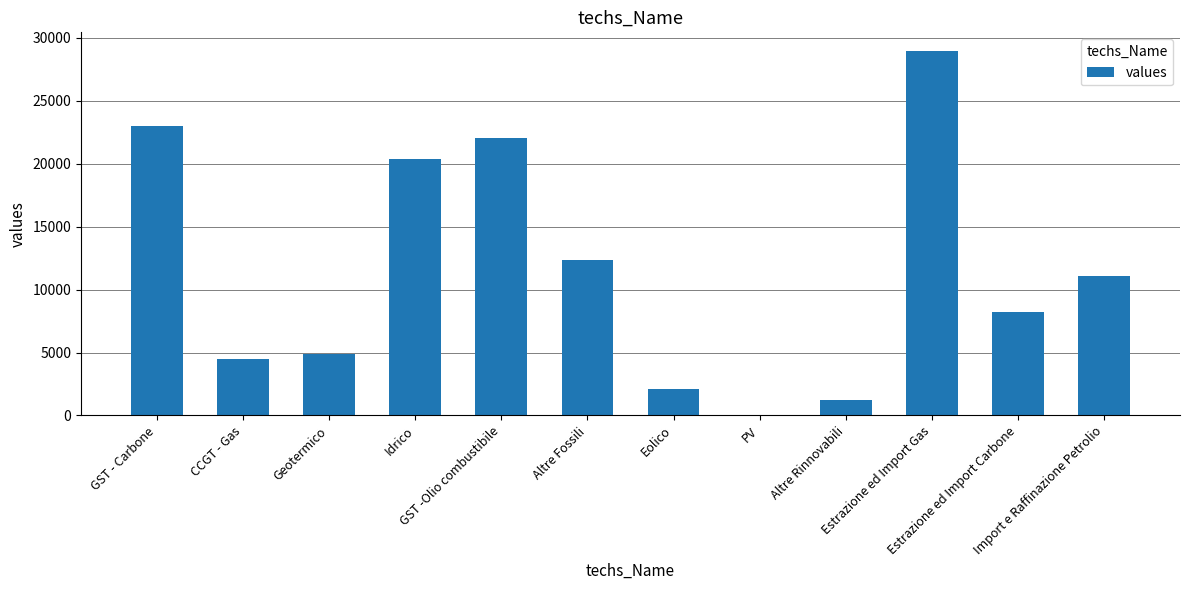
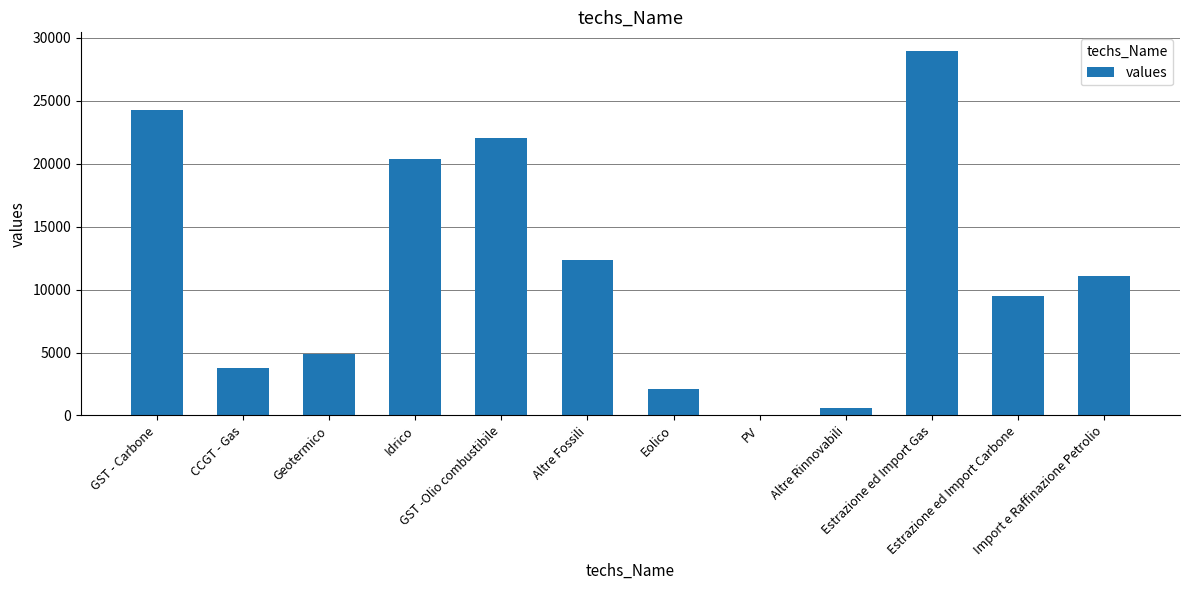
  {
-   "GST - Carbone": 23000,
-   "CCGT - Gas": 4500,
+   "GST - Carbone": 24300,
+   "CCGT - Gas": 3800,
    "Geotermico": 4900,
    "Idrico": 20300,
    "GST -Olio combustibile": 22100,
    "Altre Fossili": 12400,
    "Eolico": 2100,
    "PV": 0,
-   "Altre Rinnovabili": 1300,
+   "Altre Rinnovabili": 600,
    "Estrazione ed Import Gas": 29000,
-   "Estrazione ed Import Carbone": 8200,
+   "Estrazione ed Import Carbone": 9500,
    "Import e Raffinazione Petrolio": 11100
  }
